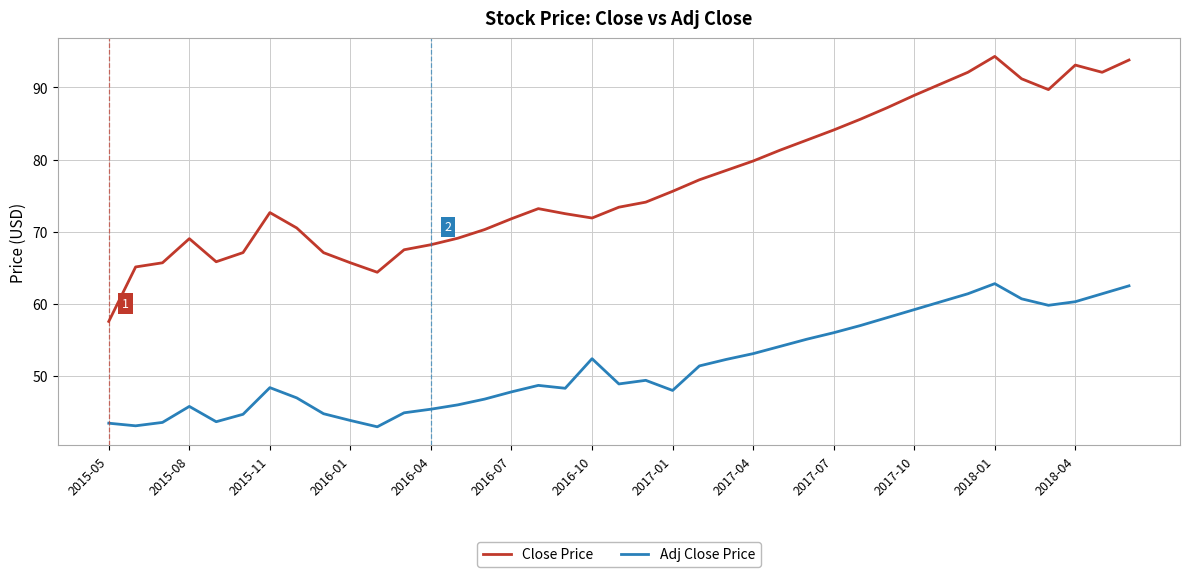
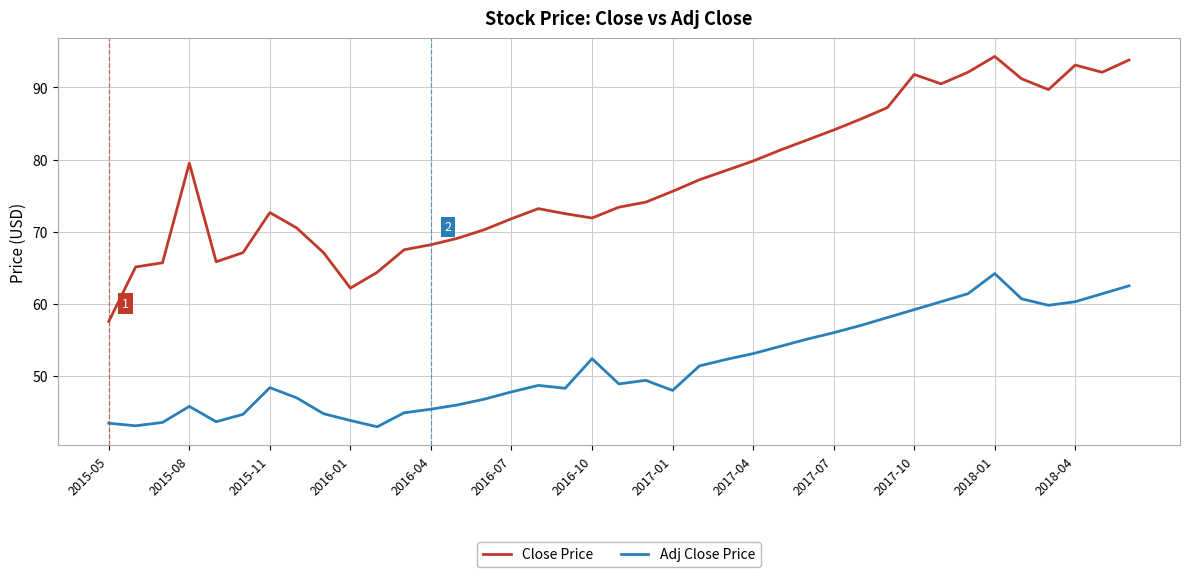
  {
    "Close Price": {
-     "2015-08": 69,
+     "2015-08": 80,
      "2015-11": 73,
-     "2016-01": 66,
+     "2016-01": 62,
      "2016-04": 68,
      "2016-07": 72,
      "2016-10": 72,
      "2017-01": 76,
      "2017-04": 80,
      "2017-07": 84,
-     "2017-10": 89,
+     "2017-10": 92,
      "2018-01": 94,
      "2018-04": 93
    },
    "Adj Close Price": {
      "2015-05": 43,
      "2015-08": 46,
      "2015-11": 48,
      "2016-01": 44,
      "2016-04": 45,
      "2016-07": 48,
      "2016-10": 52,
      "2017-01": 48,
      "2017-04": 53,
      "2017-07": 56,
      "2017-10": 59,
-     "2018-01": 63,
+     "2018-01": 64,
      "2018-04": 60
    }
  }
